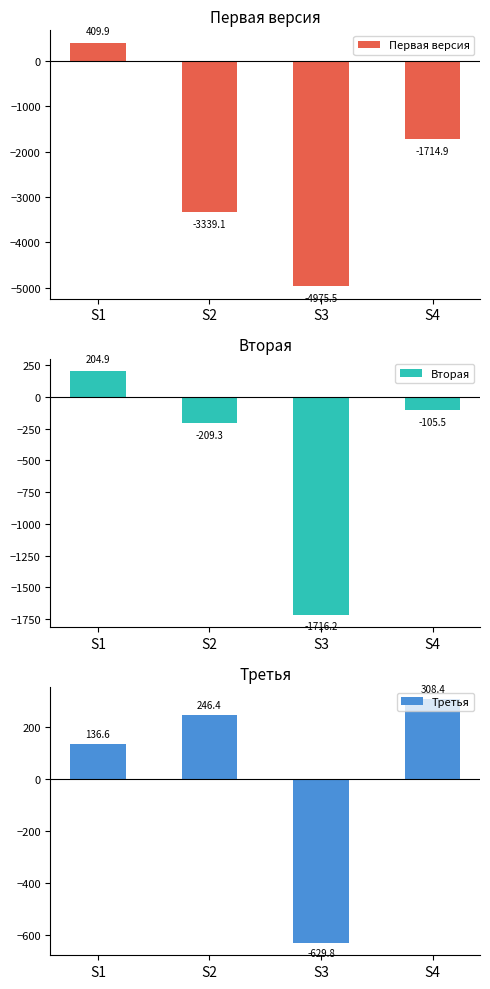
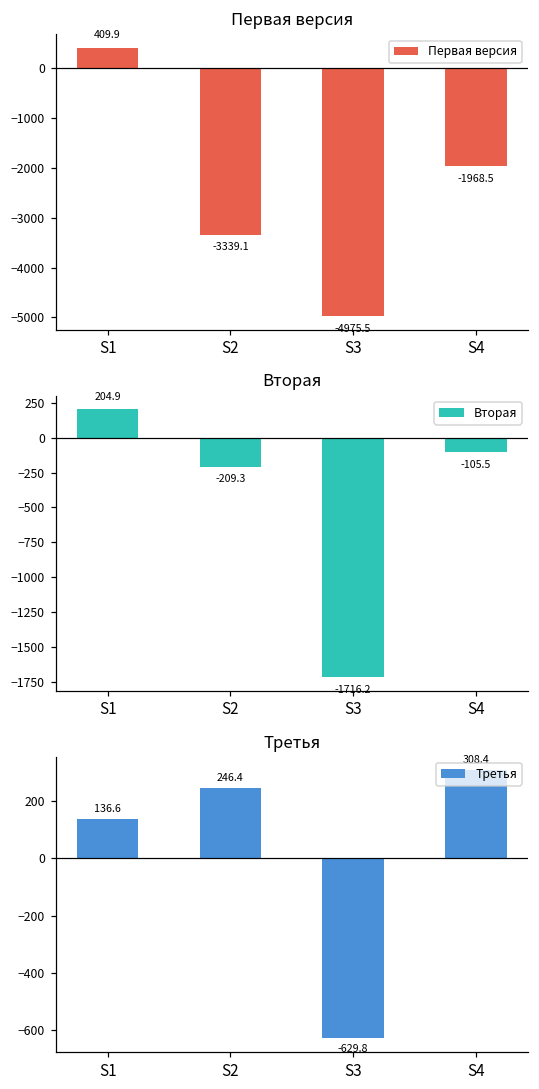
  {
    "Первая версия": {
      "S1": 409.9,
      "S2": -3339.1,
      "S3": -4975.5,
-     "S4": -1714.9
+     "S4": -1968.5
    },
    "Вторая": {
      "S1": 204.9,
      "S2": -209.3,
      "S3": -1716.2,
      "S4": -105.5
    },
    "Третья": {
      "S1": 136.6,
      "S2": 246.4,
      "S3": -629.8
    }
  }
